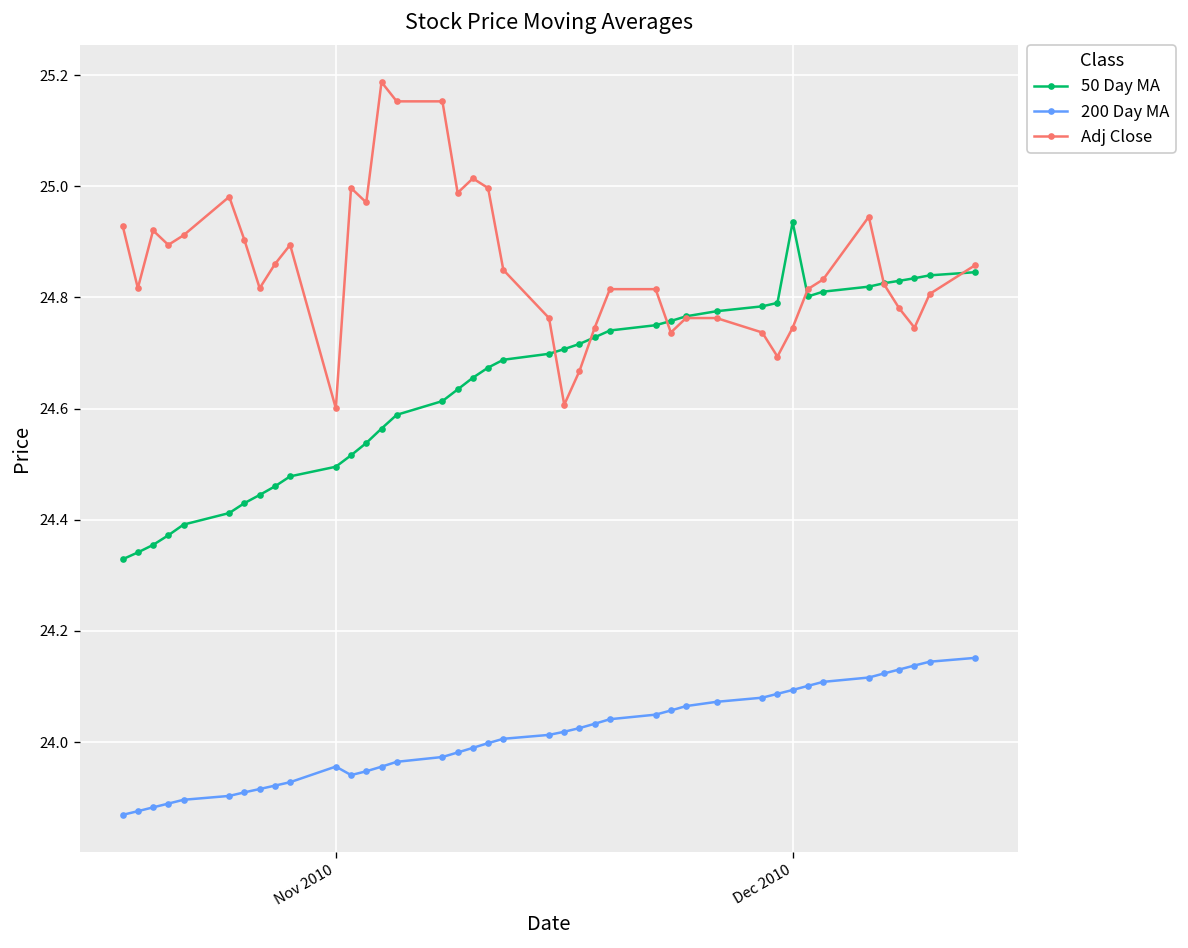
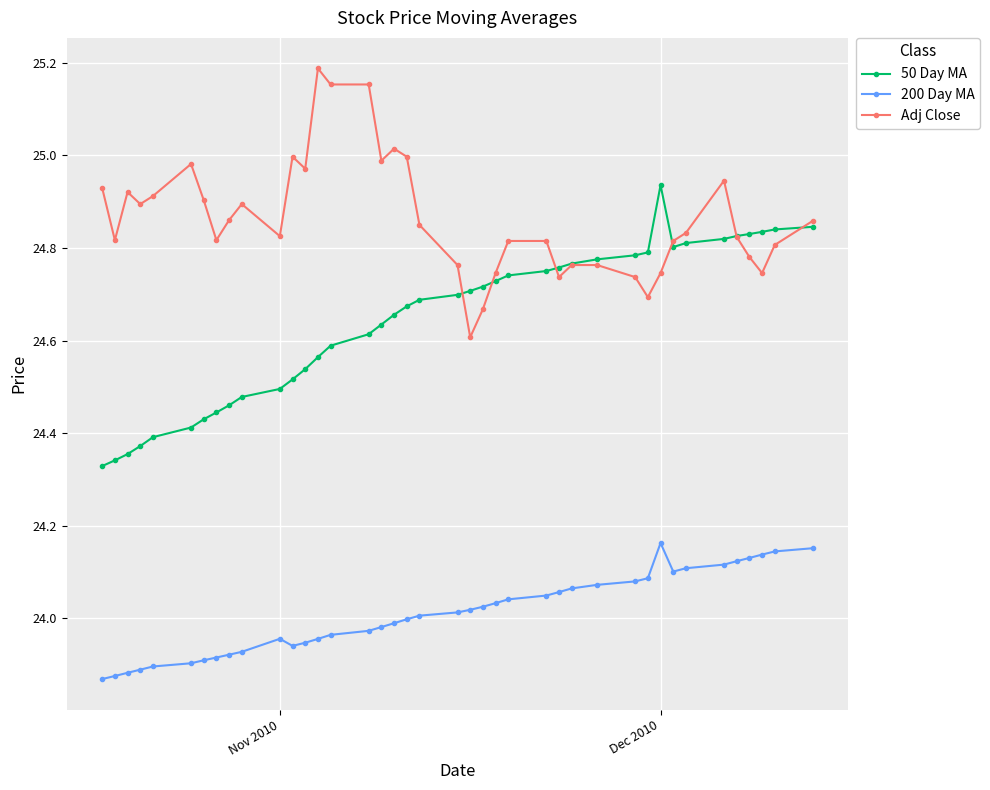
  {
    "50 Day MA": {
      "Nov 2010": 24.50,
      "Dec 2010": 24.94
    },
    "200 Day MA": {
      "Nov 2010": 23.96,
-     "Dec 2010": 24.09
+     "Dec 2010": 24.16
    },
    "Adj Close": {
-     "Nov 2010": 24.60,
+     "Nov 2010": 24.83,
      "Dec 2010": 24.75
    }
  }
